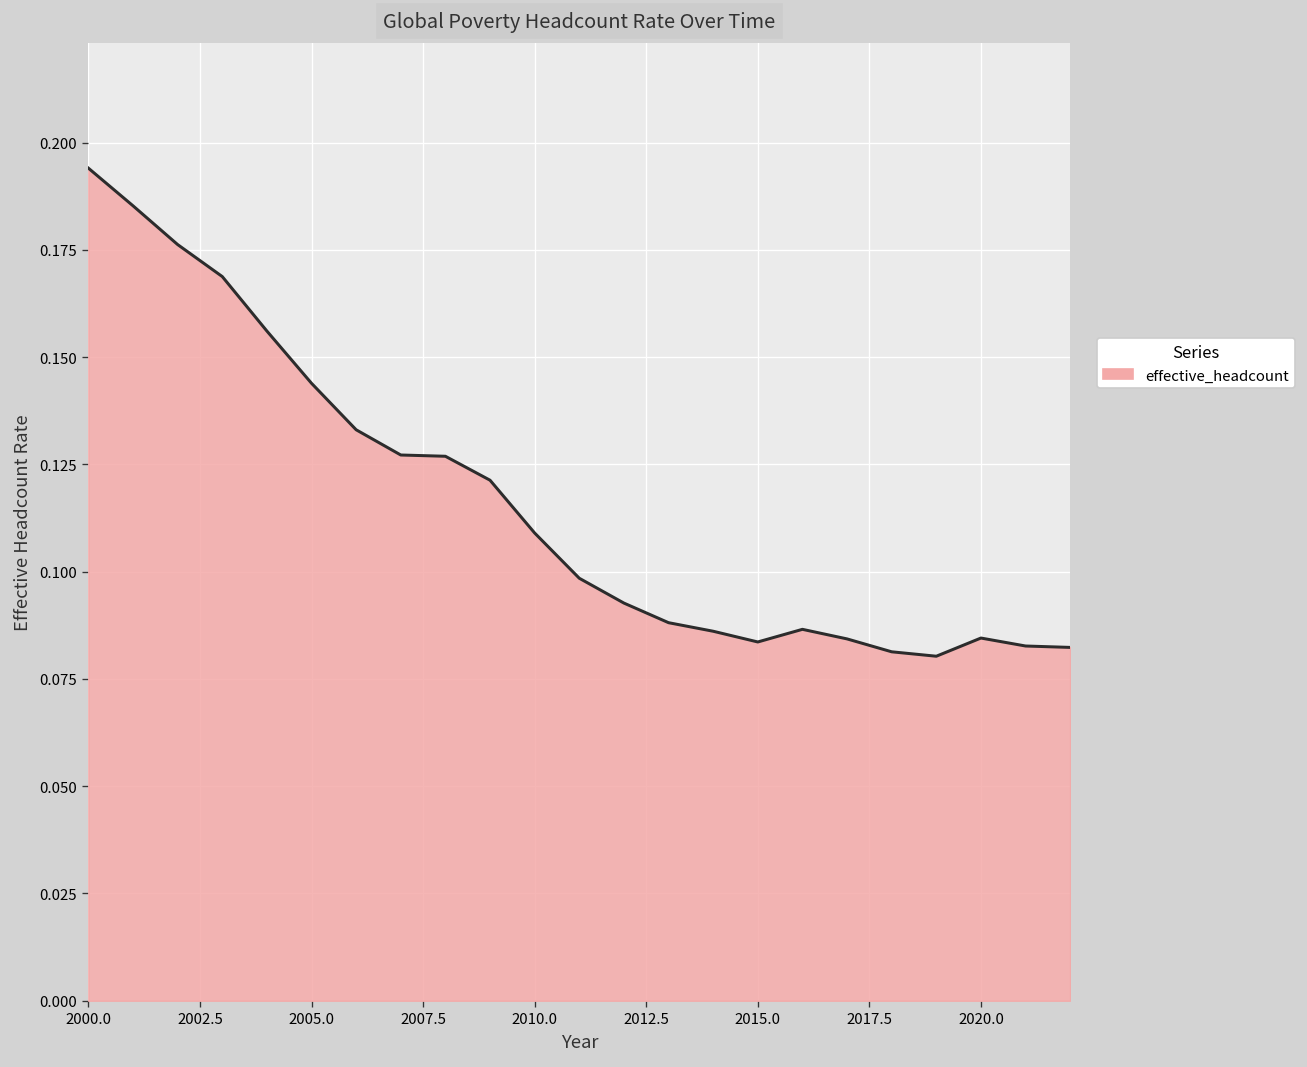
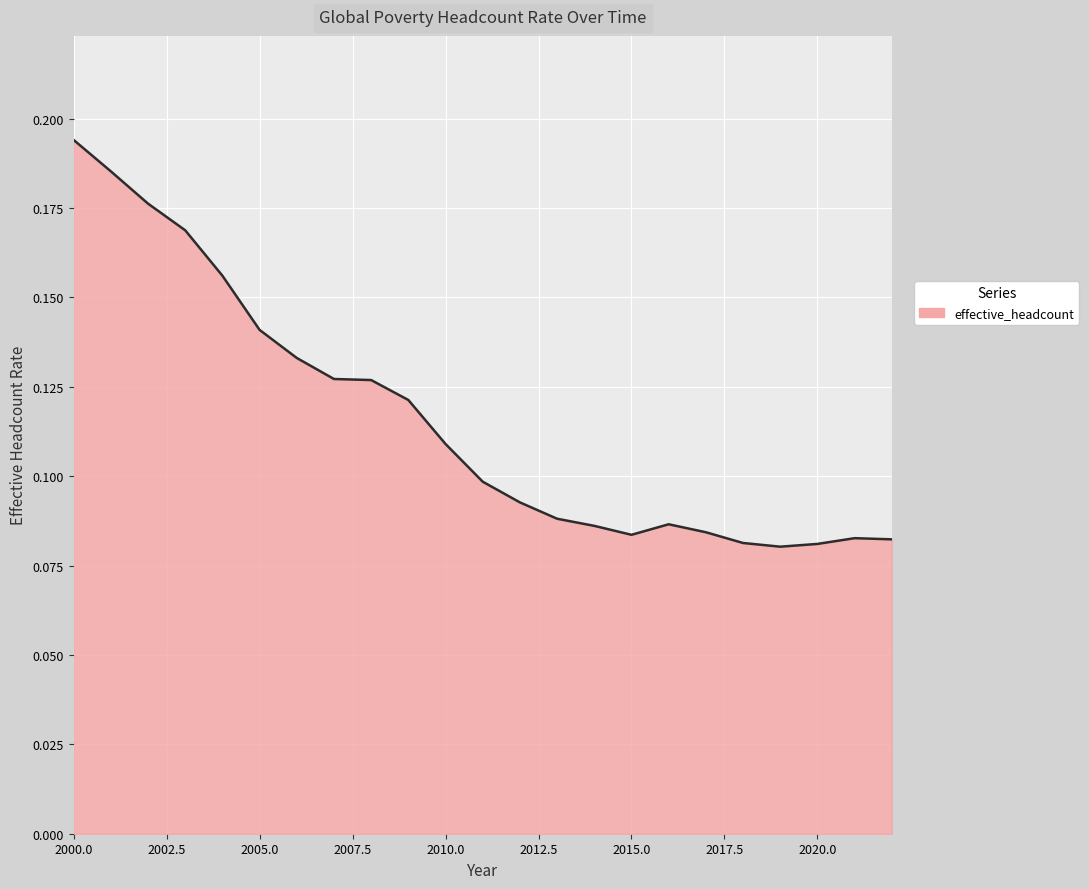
  {
    "2000.0": 0.194,
-   "2005.0": 0.144,
+   "2005.0": 0.141,
    "2010.0": 0.109,
    "2015.0": 0.084,
-   "2020.0": 0.085
+   "2020.0": 0.081
  }
